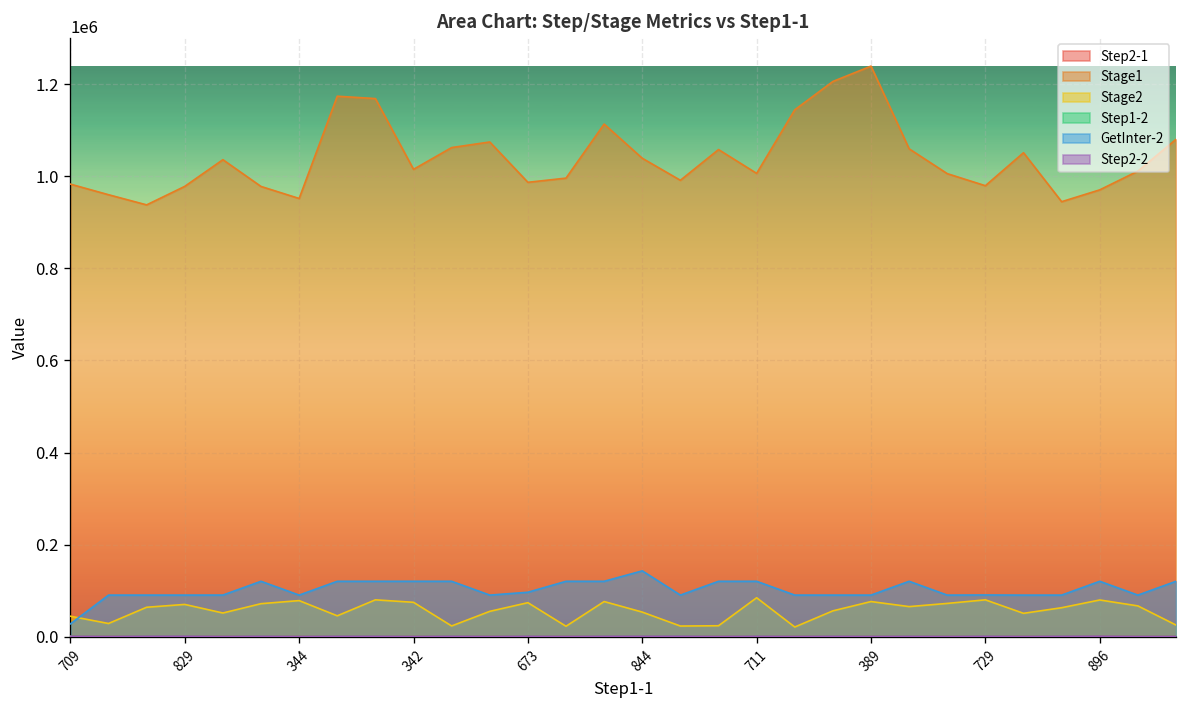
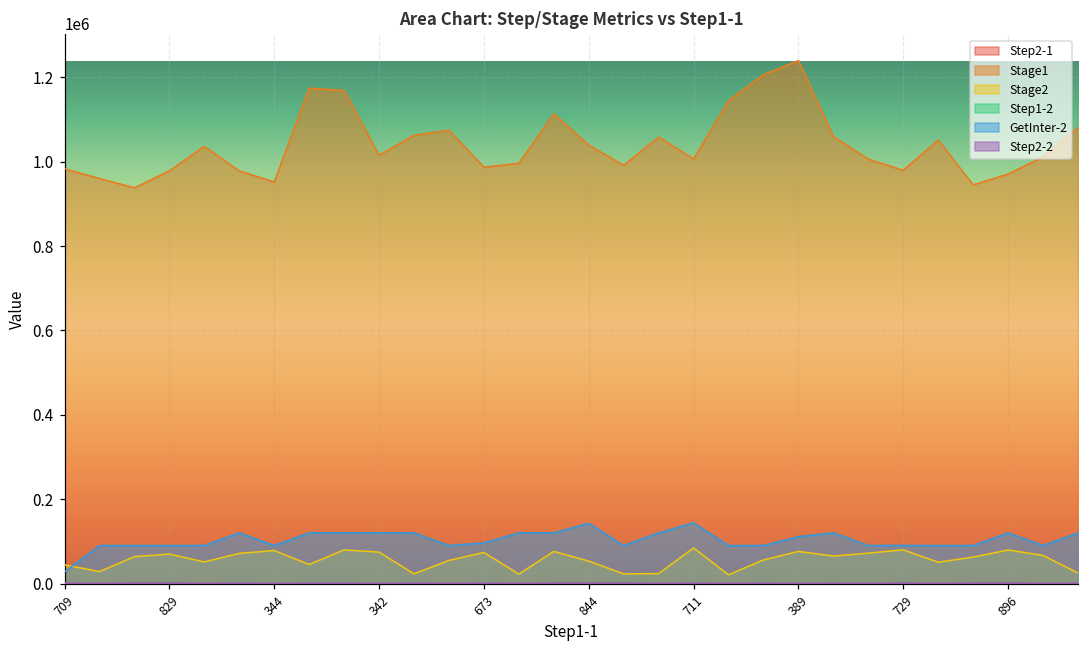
  {
    "Step2-2": {
      "709": 0,
      "829": 0,
      "344": 0,
      "342": 0,
      "673": 0,
      "844": 0,
      "711": 0,
      "389": 0,
      "729": 0,
      "896": 0
    },
    "GetInter-2": {
      "709": 30000,
      "829": 90000,
      "344": 90000,
      "342": 120000,
      "673": 100000,
      "844": 140000,
-     "711": 120000,
-     "389": 90000,
+     "711": 140000,
+     "389": 110000,
      "729": 90000,
      "896": 120000
    }
  }
